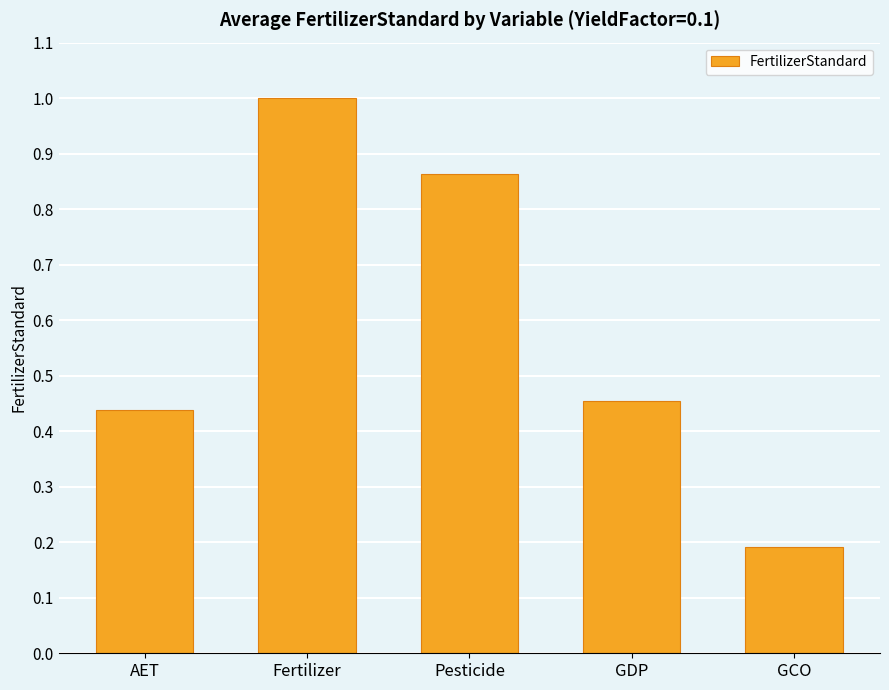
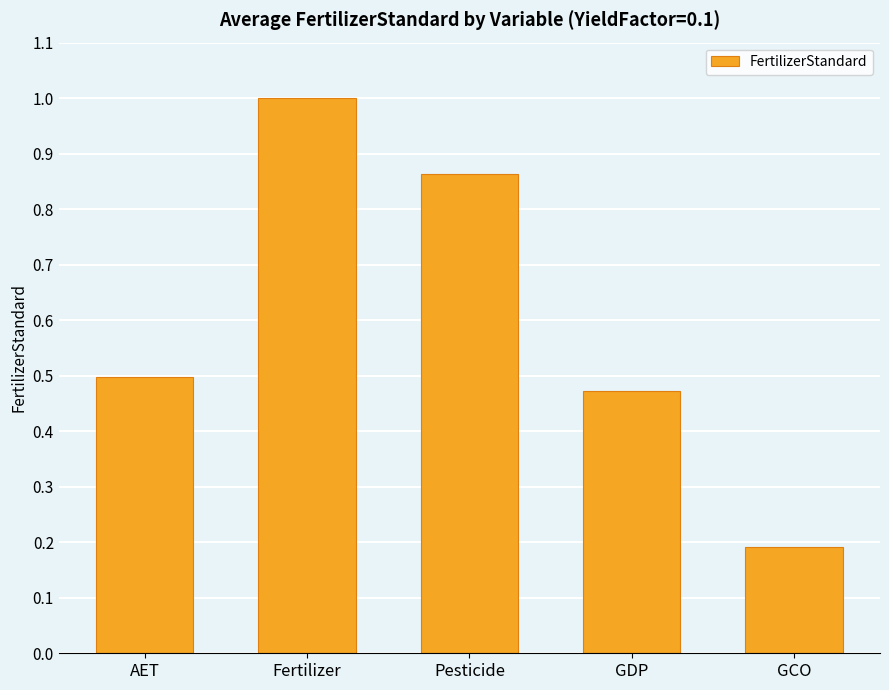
  {
-   "AET": 0.44,
+   "AET": 0.50,
    "Fertilizer": 1.00,
    "Pesticide": 0.86,
-   "GDP": 0.45,
+   "GDP": 0.47,
    "GCO": 0.19
  }
